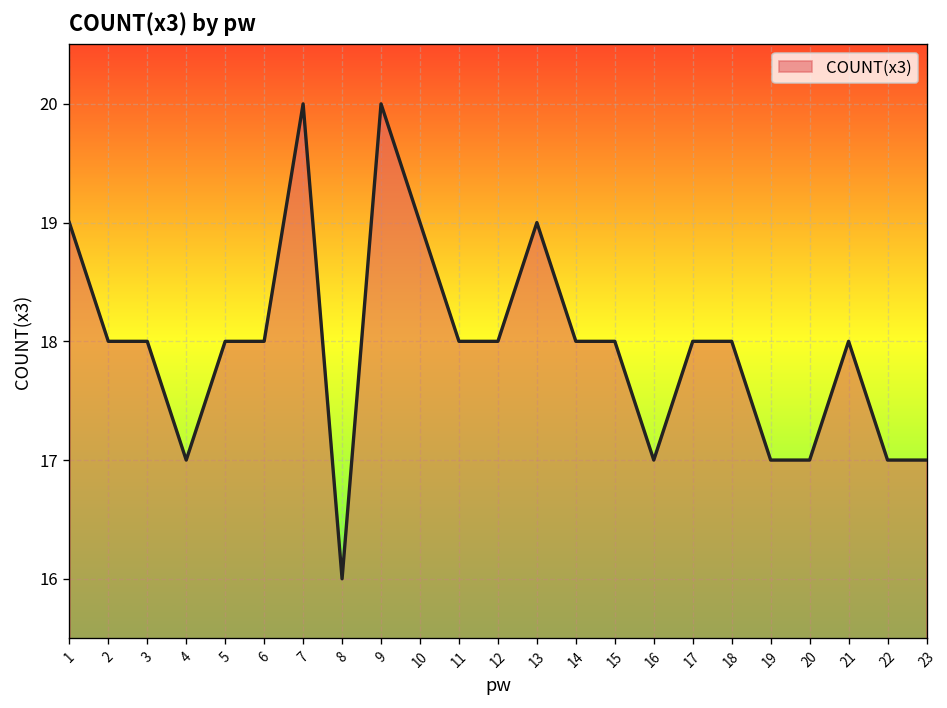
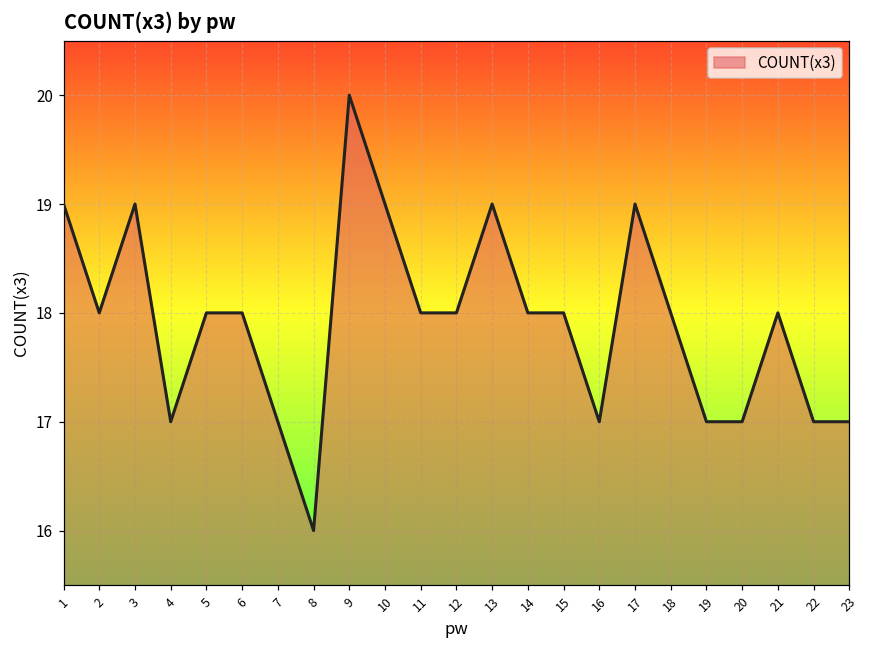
  {
    "1": 19,
    "2": 18,
-   "3": 18,
+   "3": 19,
    "4": 17,
    "5": 18,
    "6": 18,
-   "7": 20,
+   "7": 17,
    "8": 16,
    "9": 20,
    "10": 19,
    "11": 18,
    "12": 18,
    "13": 19,
    "14": 18,
    "15": 18,
    "16": 17,
-   "17": 18,
+   "17": 19,
    "18": 18,
    "19": 17,
    "20": 17,
    "21": 18,
    "22": 17,
    "23": 17
  }
